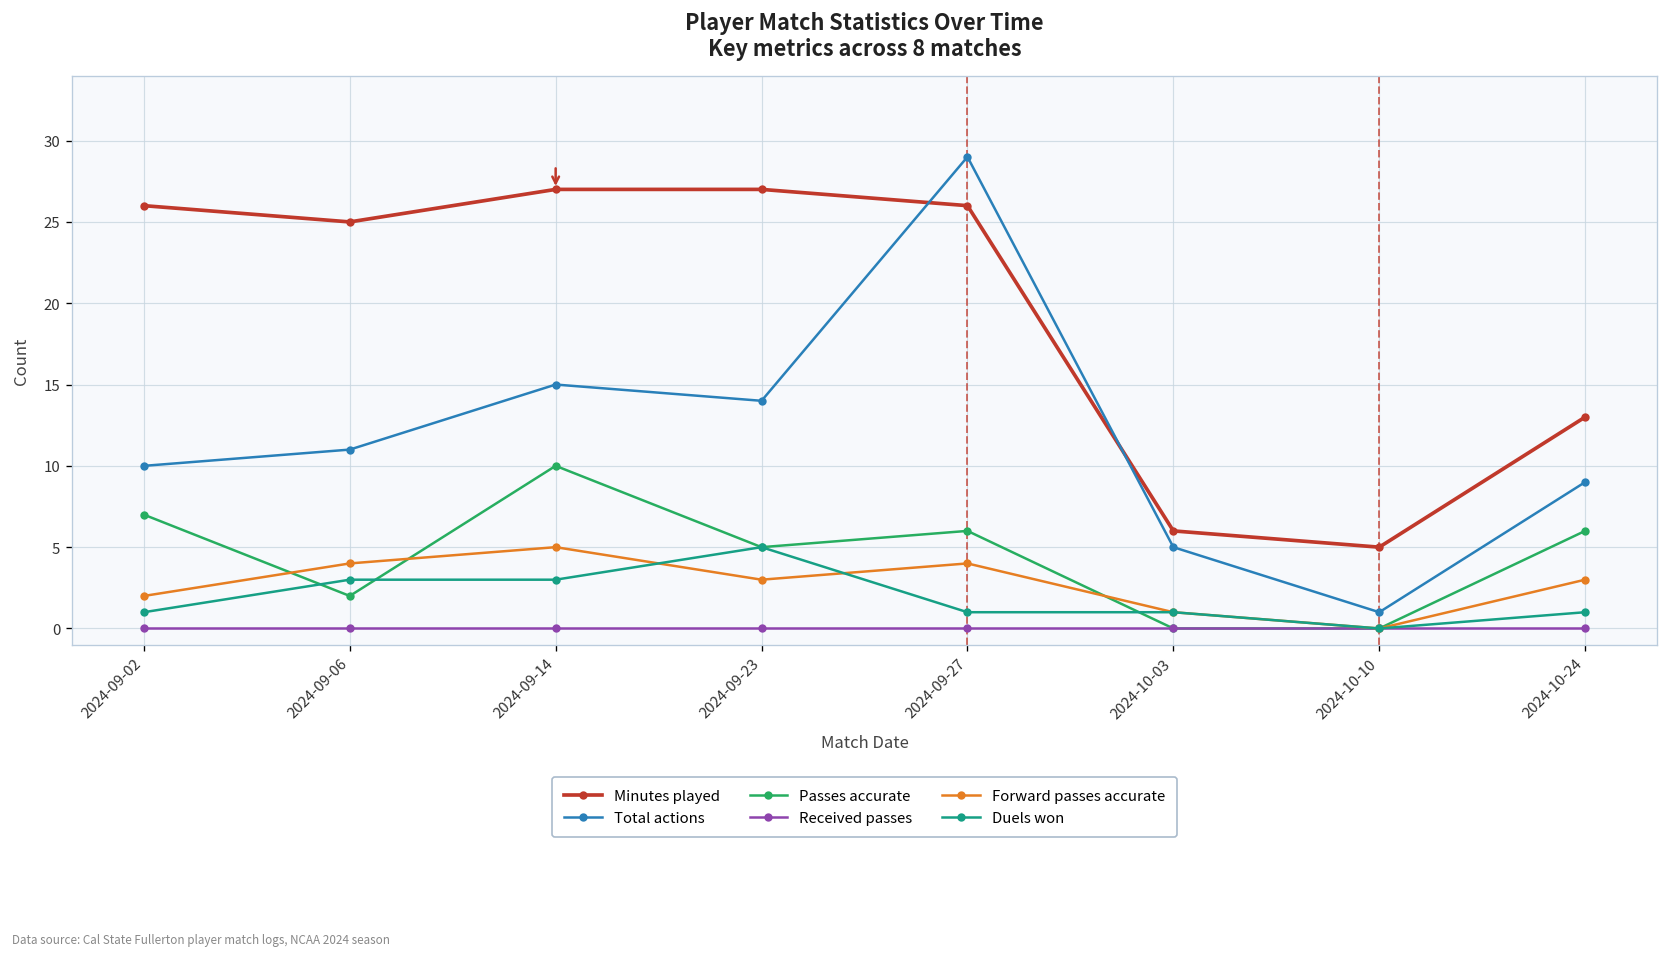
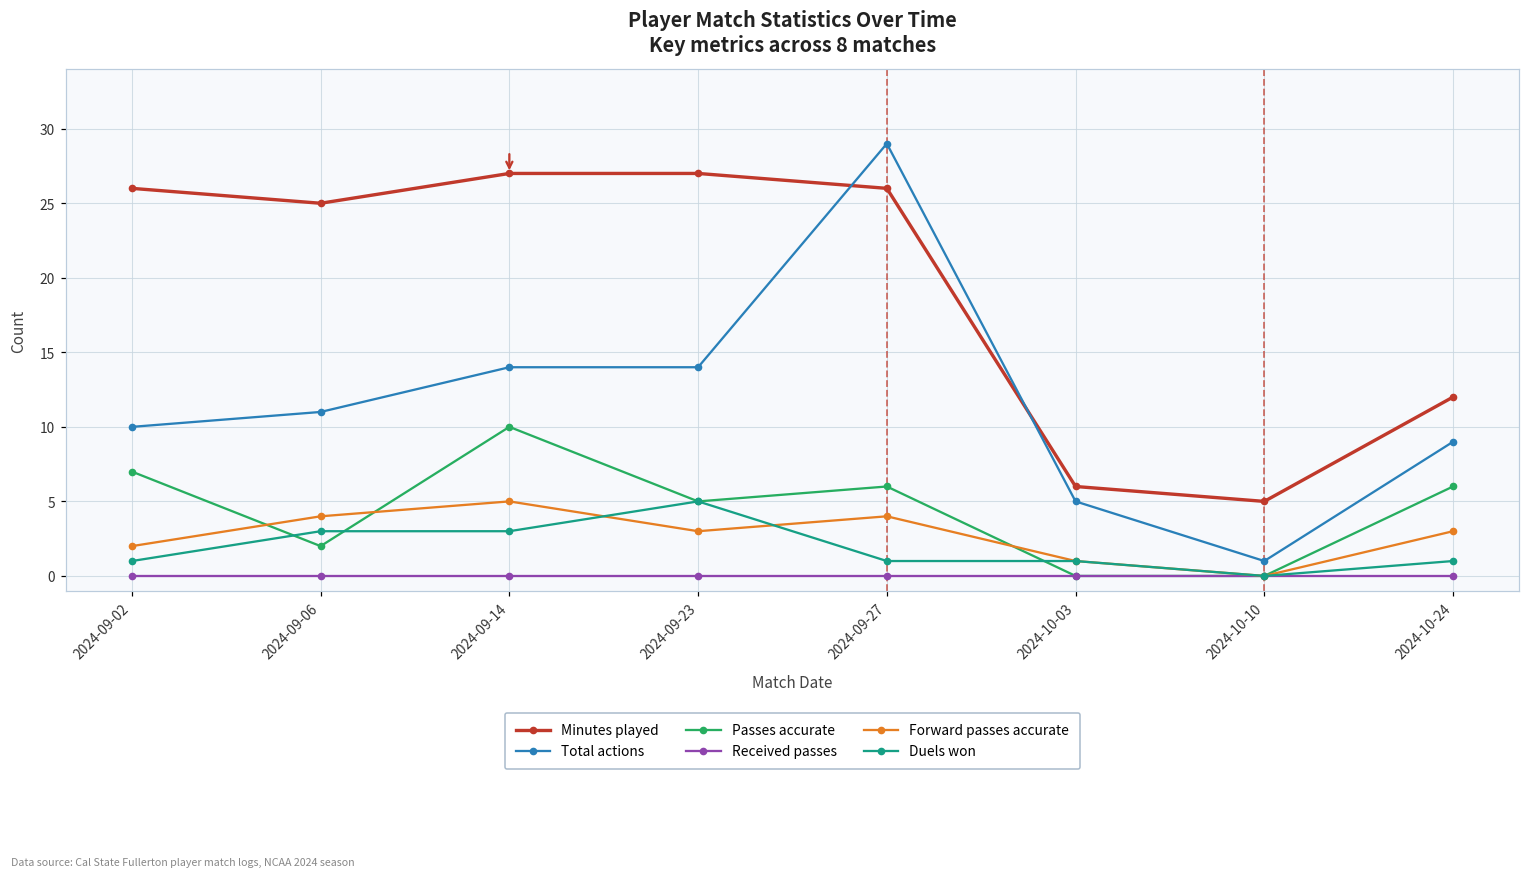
  {
    "Minutes played": {
      "2024-09-02": 26,
      "2024-09-06": 25,
      "2024-09-14": 27,
      "2024-09-23": 27,
      "2024-09-27": 26,
      "2024-10-03": 6,
      "2024-10-10": 5,
-     "2024-10-24": 13
+     "2024-10-24": 12
    },
    "Total actions": {
      "2024-09-02": 10,
      "2024-09-06": 11,
-     "2024-09-14": 15,
+     "2024-09-14": 14,
      "2024-09-23": 14,
      "2024-09-27": 29,
      "2024-10-03": 5,
      "2024-10-10": 1,
      "2024-10-24": 9
    },
    "Received passes": {
      "2024-09-02": 0,
      "2024-09-06": 0,
      "2024-09-14": 0,
      "2024-09-23": 0,
      "2024-09-27": 0,
      "2024-10-24": 0
    },
    "Forward passes accurate": {
      "2024-09-02": 2,
      "2024-09-06": 4,
      "2024-09-14": 5,
      "2024-09-23": 3,
      "2024-09-27": 4,
      "2024-10-24": 3
    }
  }
